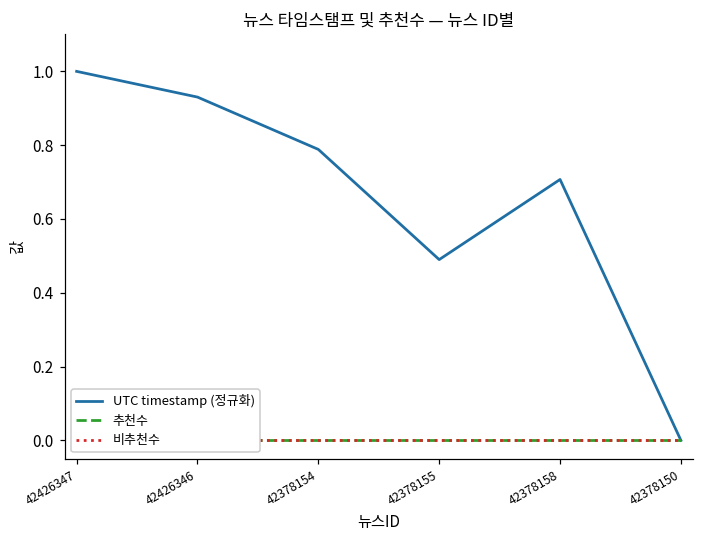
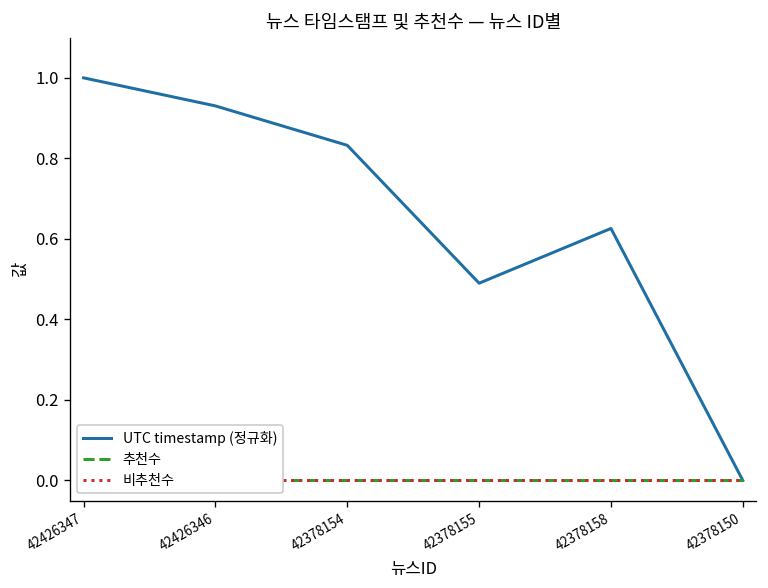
  {
    "UTC timestamp (정규화)": {
      "42426347": 1.00,
      "42426346": 0.93,
-     "42378154": 0.79,
+     "42378154": 0.83,
      "42378155": 0.49,
-     "42378158": 0.71
+     "42378158": 0.63
    },
    "비추천수": {
      "42378154": 0.00,
      "42378155": 0.00,
      "42378158": 0.00
    }
  }
